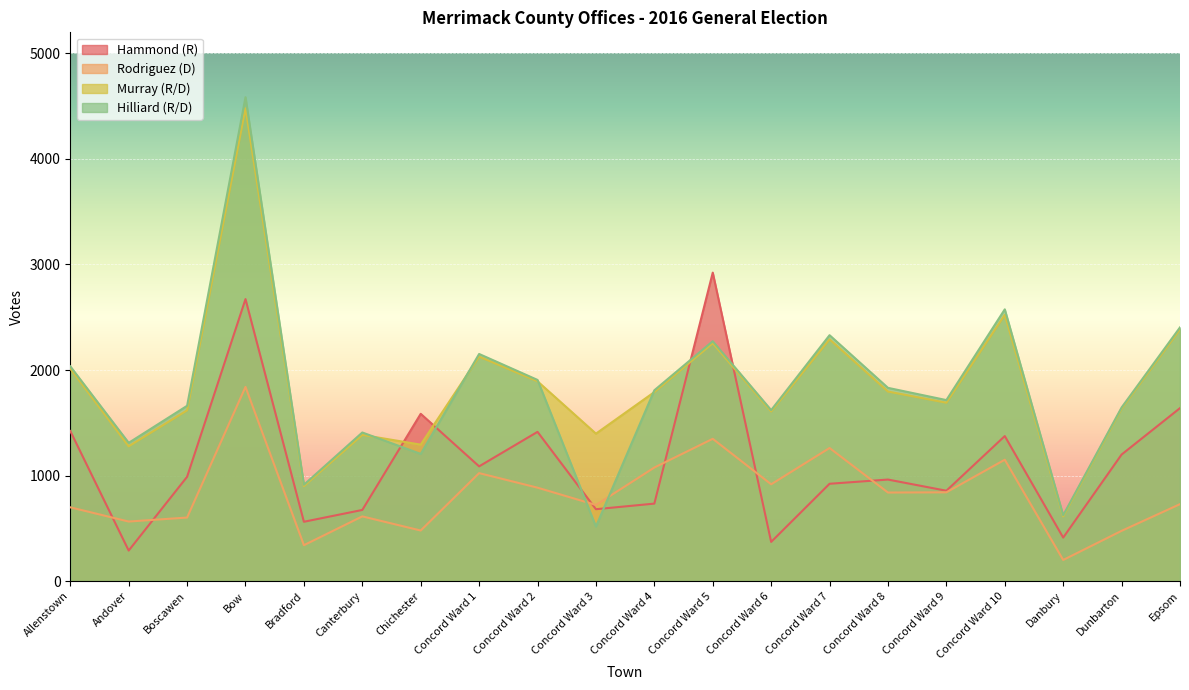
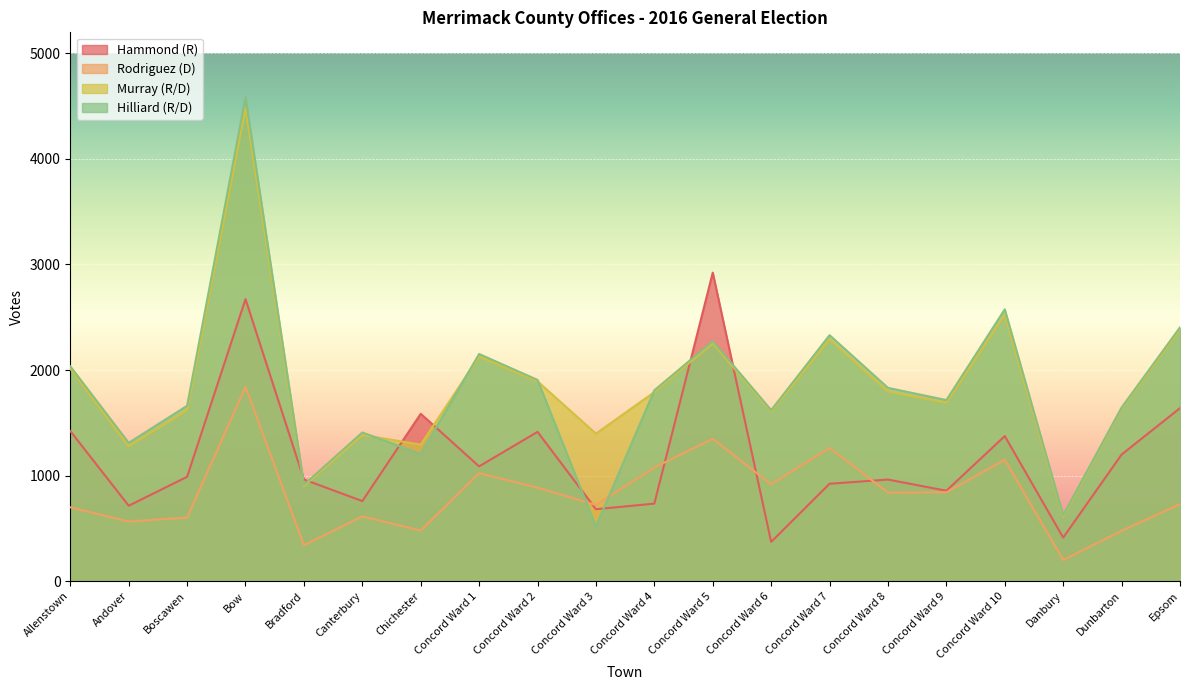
  {
    "Hammond (R)": {
      "Allenstown": 1420,
-     "Andover": 290,
+     "Andover": 710,
      "Boscawen": 990,
      "Bow": 2670,
-     "Bradford": 560,
-     "Canterbury": 670,
+     "Bradford": 960,
+     "Canterbury": 760,
      "Chichester": 1590,
      "Concord Ward 1": 1090,
      "Concord Ward 2": 1410,
      "Concord Ward 3": 680,
      "Concord Ward 4": 730,
      "Concord Ward 5": 2920,
      "Concord Ward 6": 370,
      "Concord Ward 7": 920,
      "Concord Ward 8": 960,
      "Concord Ward 10": 1370,
      "Danbury": 410,
      "Dunbarton": 1200,
      "Epsom": 1640
    },
    "Hilliard (R/D)": {
      "Andover": 1310,
      "Boscawen": 1660,
      "Bow": 4590,
      "Chichester": 1210,
      "Concord Ward 1": 2150,
      "Concord Ward 3": 520,
      "Concord Ward 7": 2330,
      "Concord Ward 8": 1830,
      "Concord Ward 9": 1720,
      "Concord Ward 10": 2580
    }
  }
